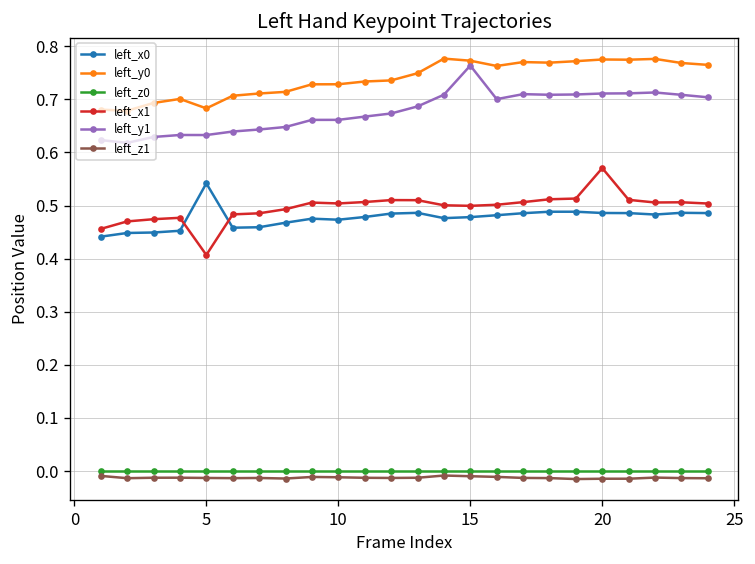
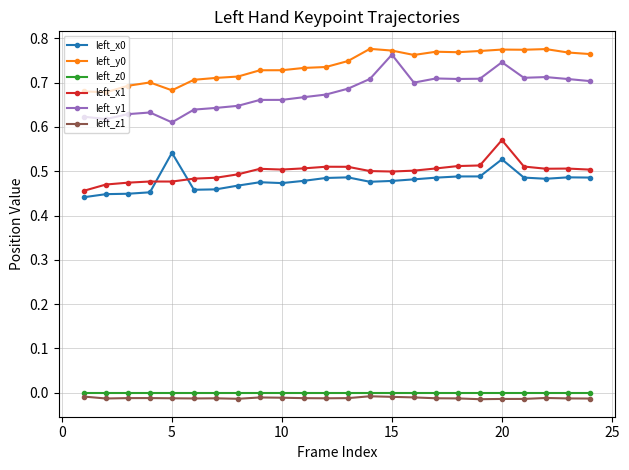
  {
    "left_x0": {
      "5": 0.54,
      "10": 0.47,
      "15": 0.48,
-     "20": 0.49
+     "20": 0.53
    },
    "left_y0": {
      "5": 0.68,
      "10": 0.73,
      "15": 0.77,
      "20": 0.77
    },
    "left_z0": {
      "5": 0.00,
      "10": 0.00,
      "15": 0.00,
      "20": 0.00
    },
    "left_x1": {
-     "5": 0.41,
+     "5": 0.48,
      "10": 0.50,
      "15": 0.50,
      "20": 0.57
    },
    "left_y1": {
-     "5": 0.63,
+     "5": 0.61,
      "10": 0.66,
      "15": 0.76,
-     "20": 0.71
+     "20": 0.75
    },
    "left_z1": {
      "5": -0.01,
      "10": -0.01,
      "15": -0.01,
      "20": -0.01
    }
  }
